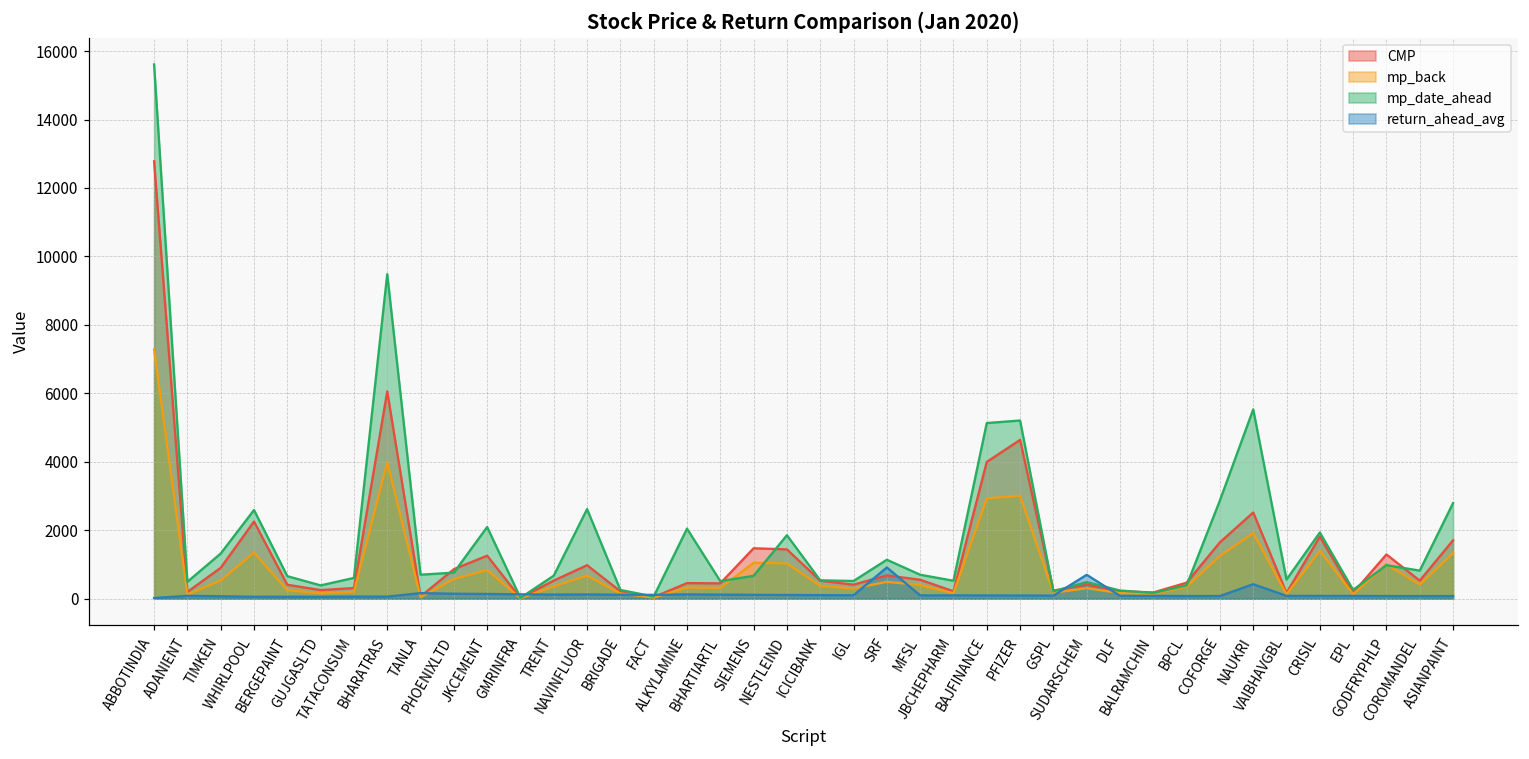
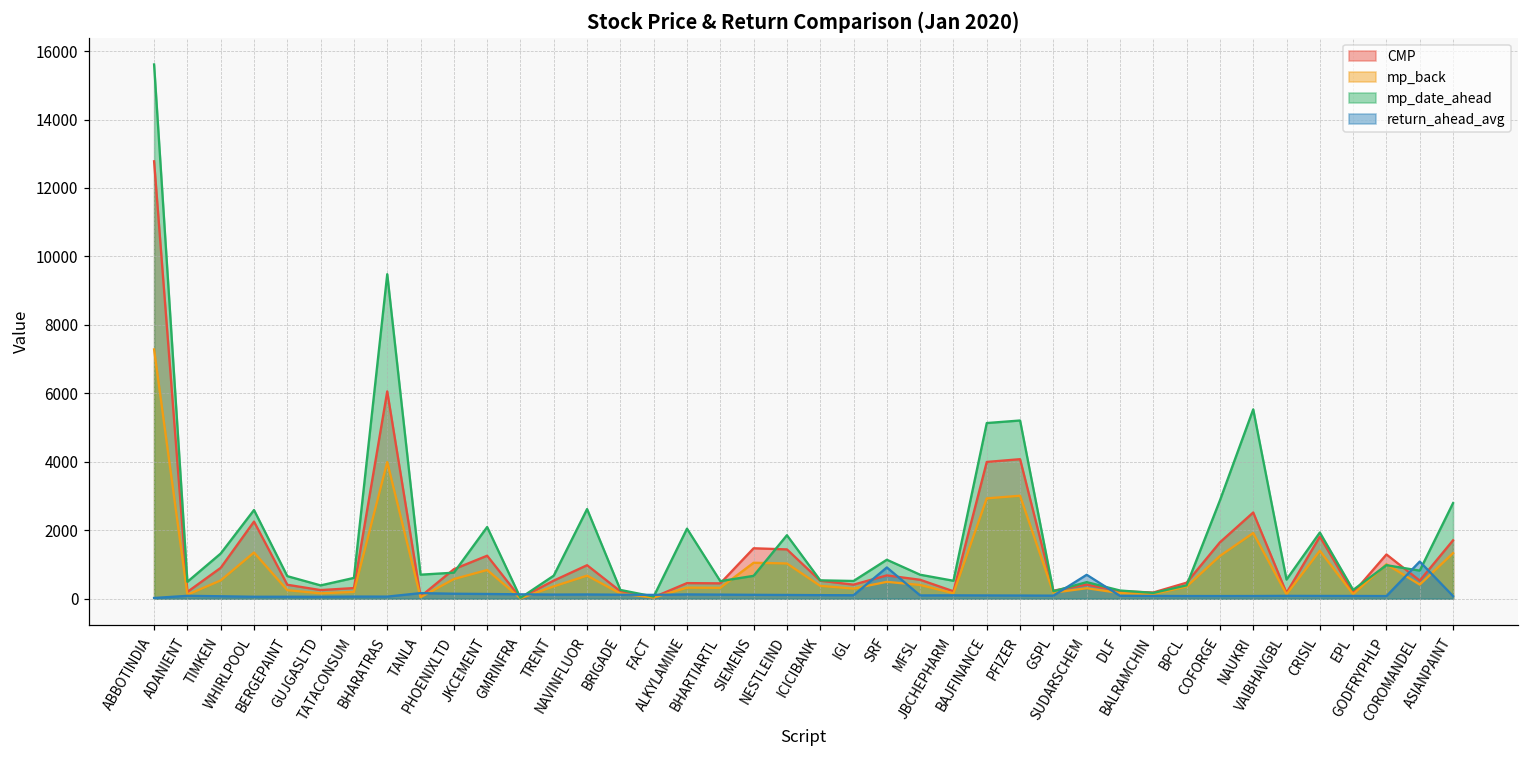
  {
    "CMP": {
      "ABBOTINDIA": 12800,
      "TIMKEN": 900,
      "WHIRLPOOL": 2300,
      "BERGEPAINT": 400,
      "GUJGASLTD": 300,
      "TATACONSUM": 300,
      "BHARATRAS": 6100,
      "PHOENIXLTD": 900,
      "JKCEMENT": 1300,
      "TRENT": 500,
      "NAVINFLUOR": 1000,
      "ALKYLAMINE": 500,
      "SIEMENS": 1500,
      "NESTLEIND": 1400,
      "IGL": 400,
      "SRF": 700,
      "MFSL": 600,
      "BAJFINANCE": 4000,
-     "PFIZER": 4600,
+     "PFIZER": 4100,
      "COFORGE": 1600,
      "NAUKRI": 2500,
      "CRISIL": 1800,
      "GODFRYPHLP": 1300,
      "COROMANDEL": 500,
      "ASIANPAINT": 1700
    },
    "mp_back": {
      "ABBOTINDIA": 7300,
      "TIMKEN": 500,
      "WHIRLPOOL": 1400,
      "BERGEPAINT": 200,
      "GUJGASLTD": 200,
      "TATACONSUM": 200,
      "BHARATRAS": 4000,
      "PHOENIXLTD": 600,
      "JKCEMENT": 800,
      "TRENT": 400,
      "NAVINFLUOR": 700,
      "ALKYLAMINE": 300,
      "BHARTIARTL": 300,
      "SIEMENS": 1100,
      "NESTLEIND": 1000,
      "ICICIBANK": 400,
      "IGL": 300,
      "SRF": 500,
      "MFSL": 400,
      "BAJFINANCE": 2900,
      "PFIZER": 3000,
      "SUDARSCHEM": 300,
      "COFORGE": 1200,
      "NAUKRI": 1900,
      "CRISIL": 1400,
      "COROMANDEL": 400,
      "ASIANPAINT": 1300
    },
    "mp_date_ahead": {
      "ABBOTINDIA": 15600,
      "ADANIENT": 500,
      "TIMKEN": 1300,
      "WHIRLPOOL": 2600,
      "BERGEPAINT": 700,
      "GUJGASLTD": 400,
      "TATACONSUM": 600,
      "BHARATRAS": 9500,
      "TANLA": 700,
      "PHOENIXLTD": 800,
      "JKCEMENT": 2100,
      "TRENT": 700,
      "NAVINFLUOR": 2600,
      "ALKYLAMINE": 2000,
      "SIEMENS": 700,
      "NESTLEIND": 1900,
      "IGL": 500,
      "SRF": 1100,
      "MFSL": 700,
      "JBCHEPHARM": 500,
      "BAJFINANCE": 5100,
      "PFIZER": 5200,
      "COFORGE": 2900,
      "NAUKRI": 5500,
      "VAIBHAVGBL": 600,
      "CRISIL": 1900,
      "EPL": 300,
      "COROMANDEL": 800,
      "ASIANPAINT": 2800
    },
    "return_ahead_avg": {
      "ABBOTINDIA": 0,
      "TIMKEN": 100,
      "WHIRLPOOL": 100,
      "BERGEPAINT": 100,
      "GUJGASLTD": 100,
      "TATACONSUM": 100,
      "BHARATRAS": 100,
      "TANLA": 200,
      "PHOENIXLTD": 100,
      "JKCEMENT": 100,
      "GMRINFRA": 100,
      "TRENT": 100,
      "NAVINFLUOR": 100,
      "ALKYLAMINE": 100,
      "BHARTIARTL": 100,
      "SIEMENS": 100,
      "NESTLEIND": 100,
      "ICICIBANK": 100,
      "IGL": 100,
      "SRF": 900,
      "MFSL": 100,
      "BAJFINANCE": 100,
      "PFIZER": 100,
      "GSPL": 100,
      "SUDARSCHEM": 700,
      "BPCL": 100,
      "COFORGE": 100,
-     "NAUKRI": 400,
+     "NAUKRI": 100,
      "CRISIL": 100,
      "GODFRYPHLP": 100,
-     "COROMANDEL": 100,
+     "COROMANDEL": 1100,
      "ASIANPAINT": 100
    }
  }
